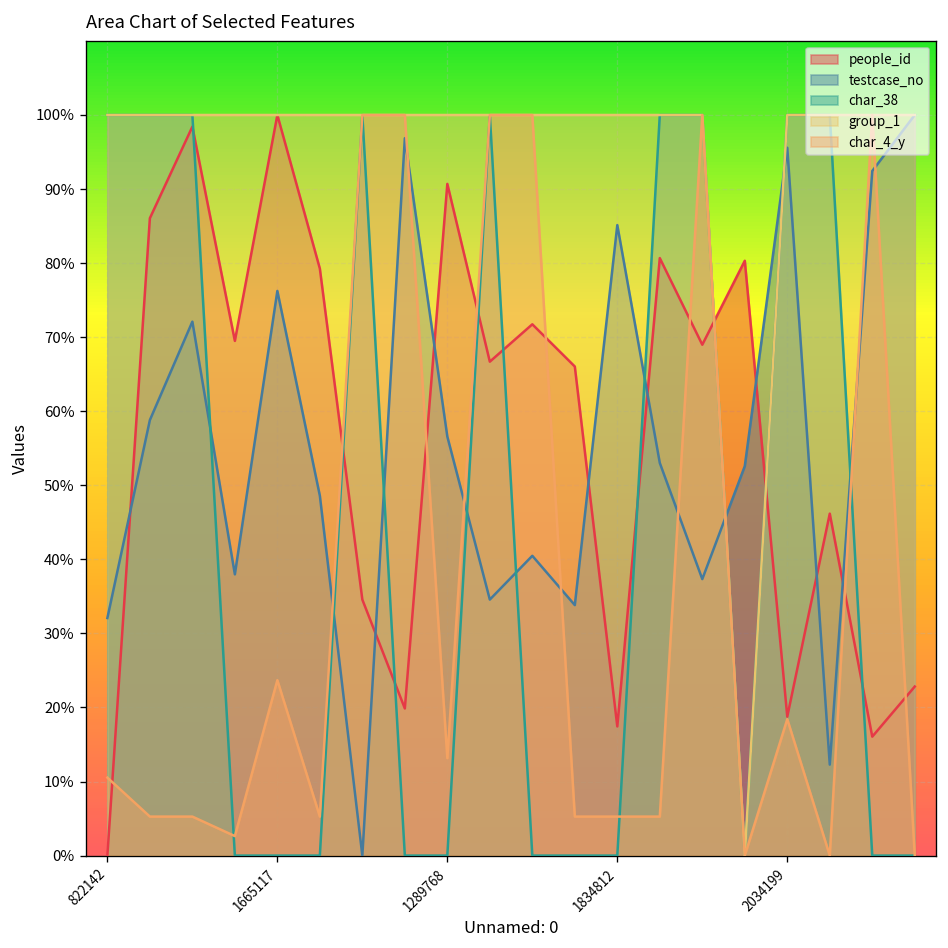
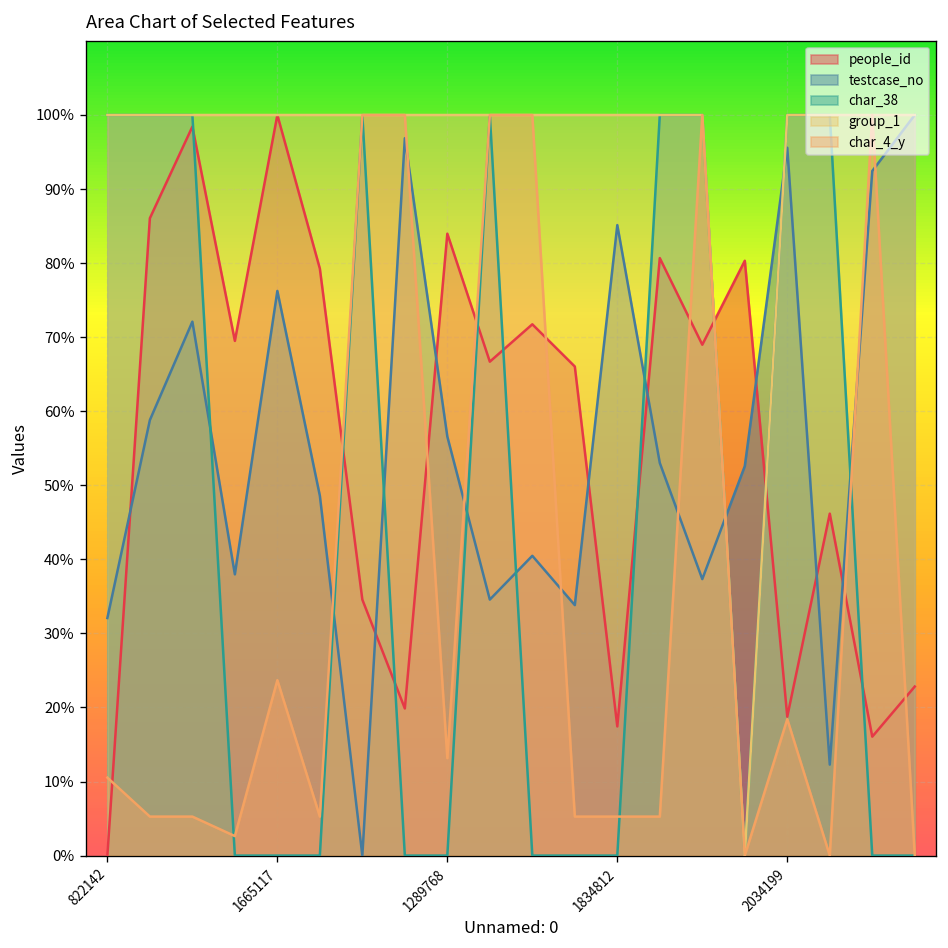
  {
    "people_id": {
      "822142": "0%",
-     "1289768": "91%",
+     "1289768": "84%",
      "1834812": "17%"
    }
  }
